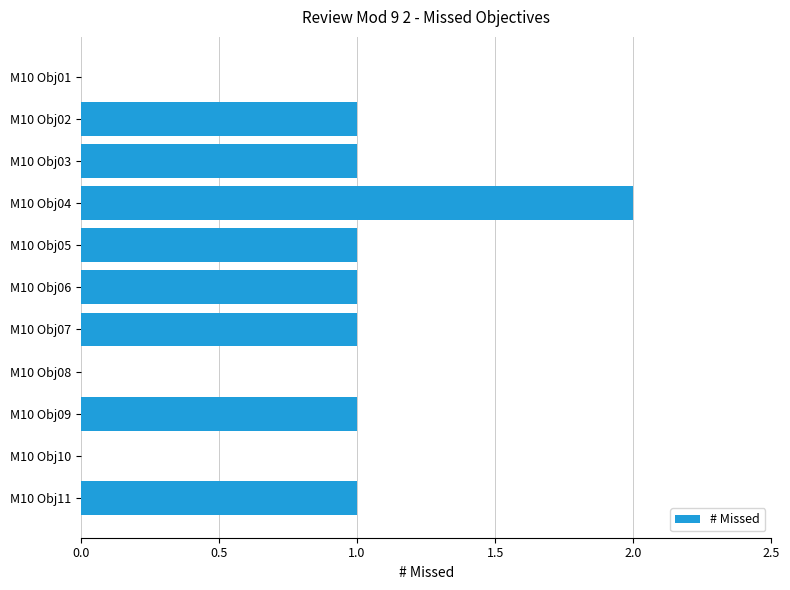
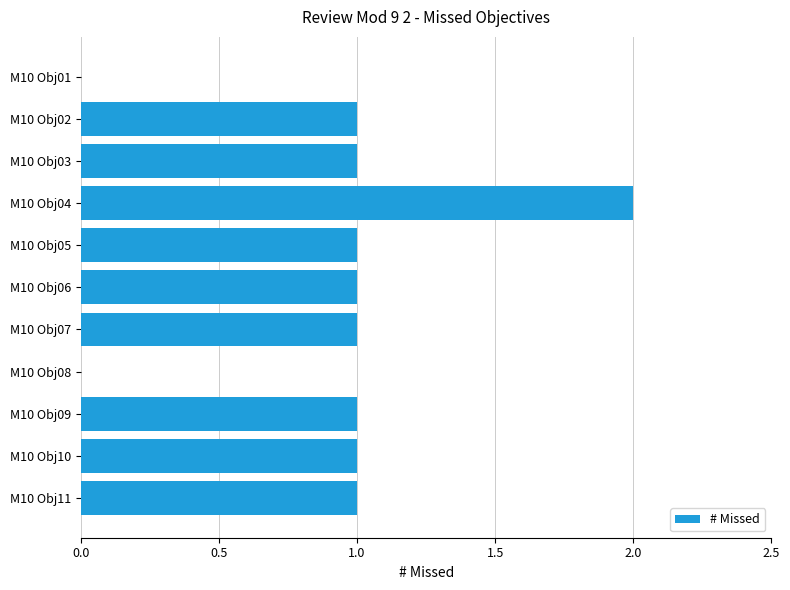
  {
    "M10 Obj01": 0,
    "M10 Obj02": 1,
    "M10 Obj03": 1,
    "M10 Obj04": 2,
    "M10 Obj05": 1,
    "M10 Obj06": 1,
    "M10 Obj07": 1,
    "M10 Obj08": 0,
    "M10 Obj09": 1,
-   "M10 Obj10": 0,
+   "M10 Obj10": 1,
    "M10 Obj11": 1
  }
